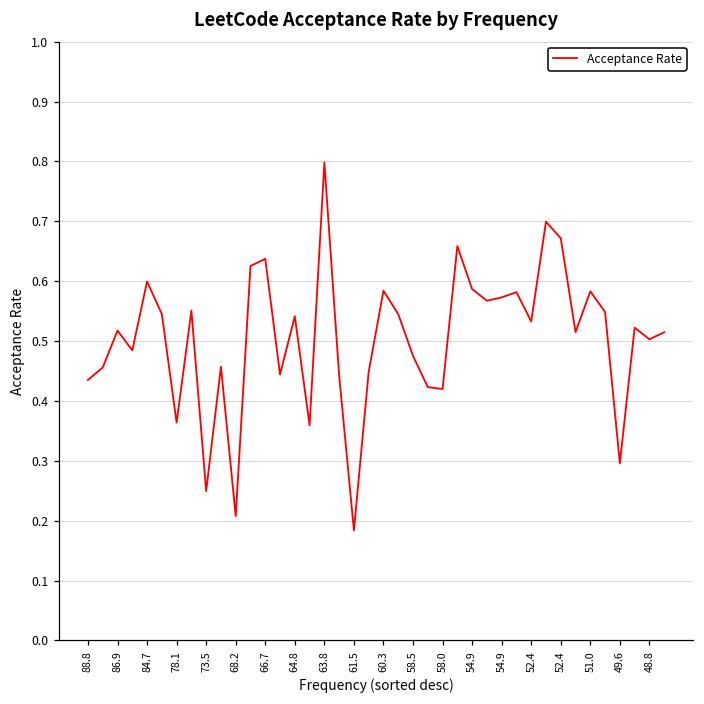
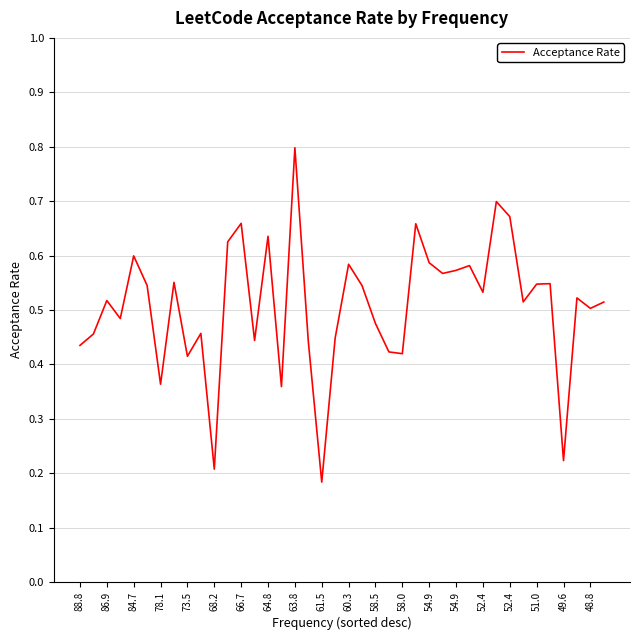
  {
    "88.8": 0.44,
    "86.9": 0.52,
    "84.7": 0.60,
    "78.1": 0.36,
-   "73.5": 0.25,
+   "73.5": 0.42,
    "68.2": 0.21,
-   "66.7": 0.64,
-   "64.8": 0.54,
+   "66.7": 0.66,
+   "64.8": 0.64,
    "63.8": 0.80,
    "61.5": 0.18,
    "60.3": 0.58,
    "58.5": 0.48,
    "58.0": 0.42,
-   "51.0": 0.58,
-   "49.6": 0.30,
+   "51.0": 0.55,
+   "49.6": 0.22,
    "48.8": 0.50
  }
